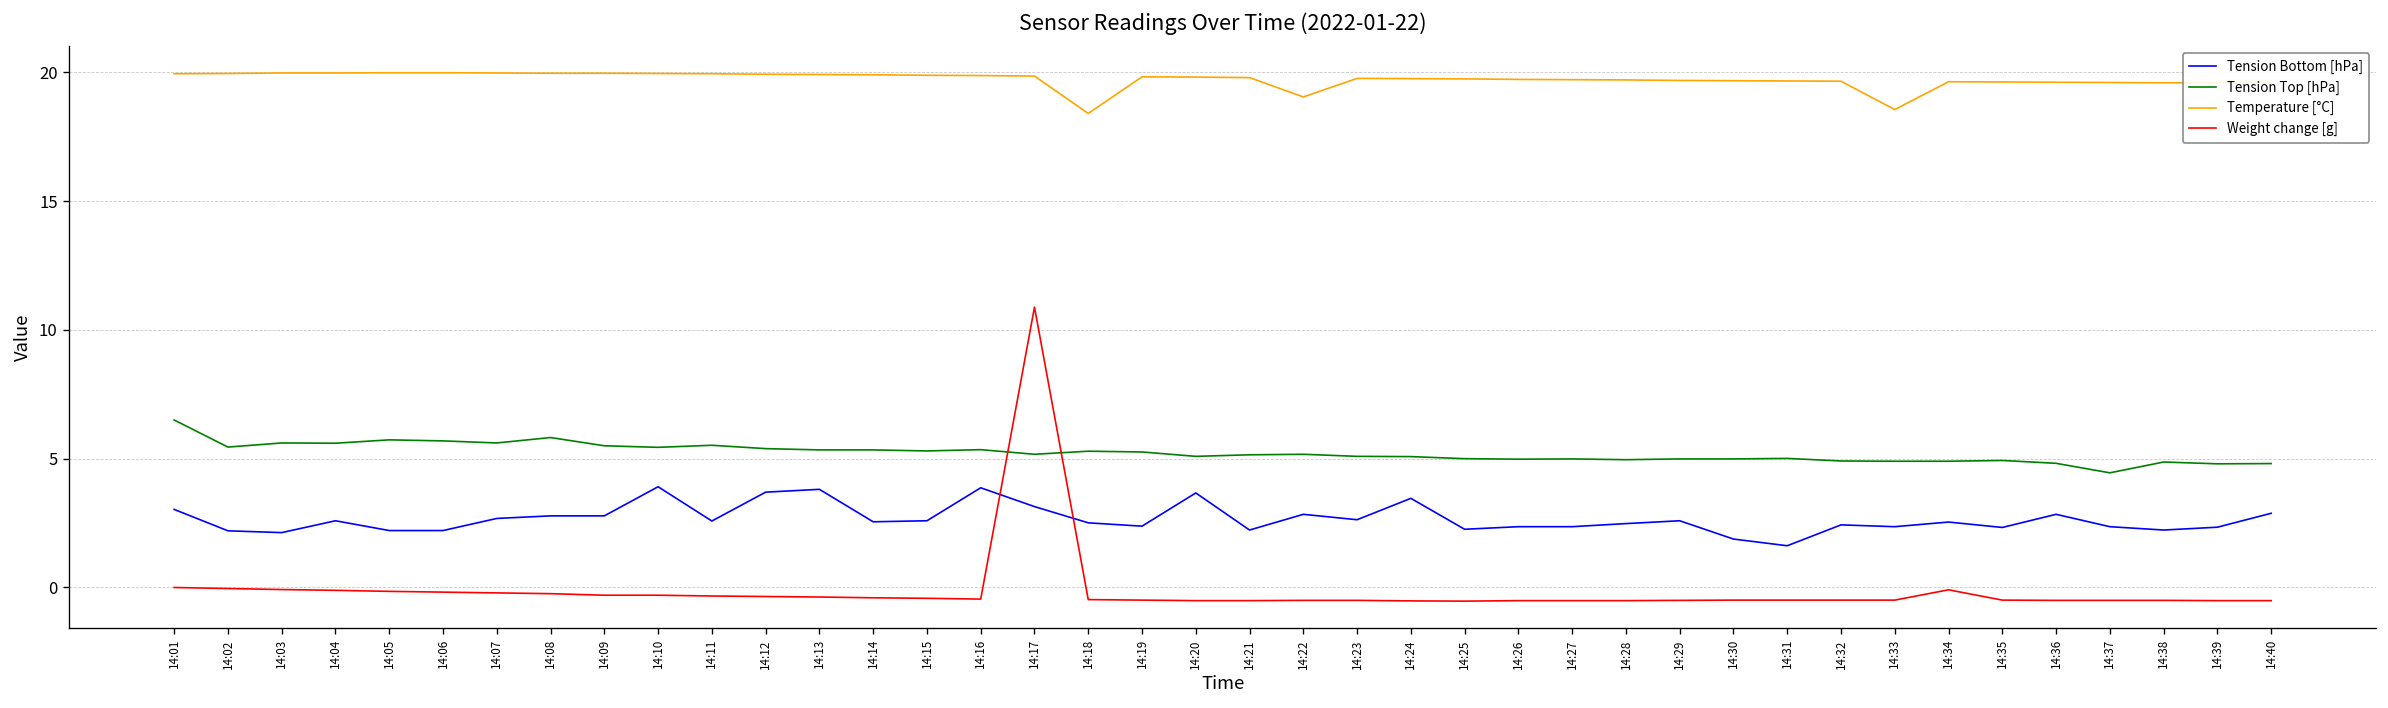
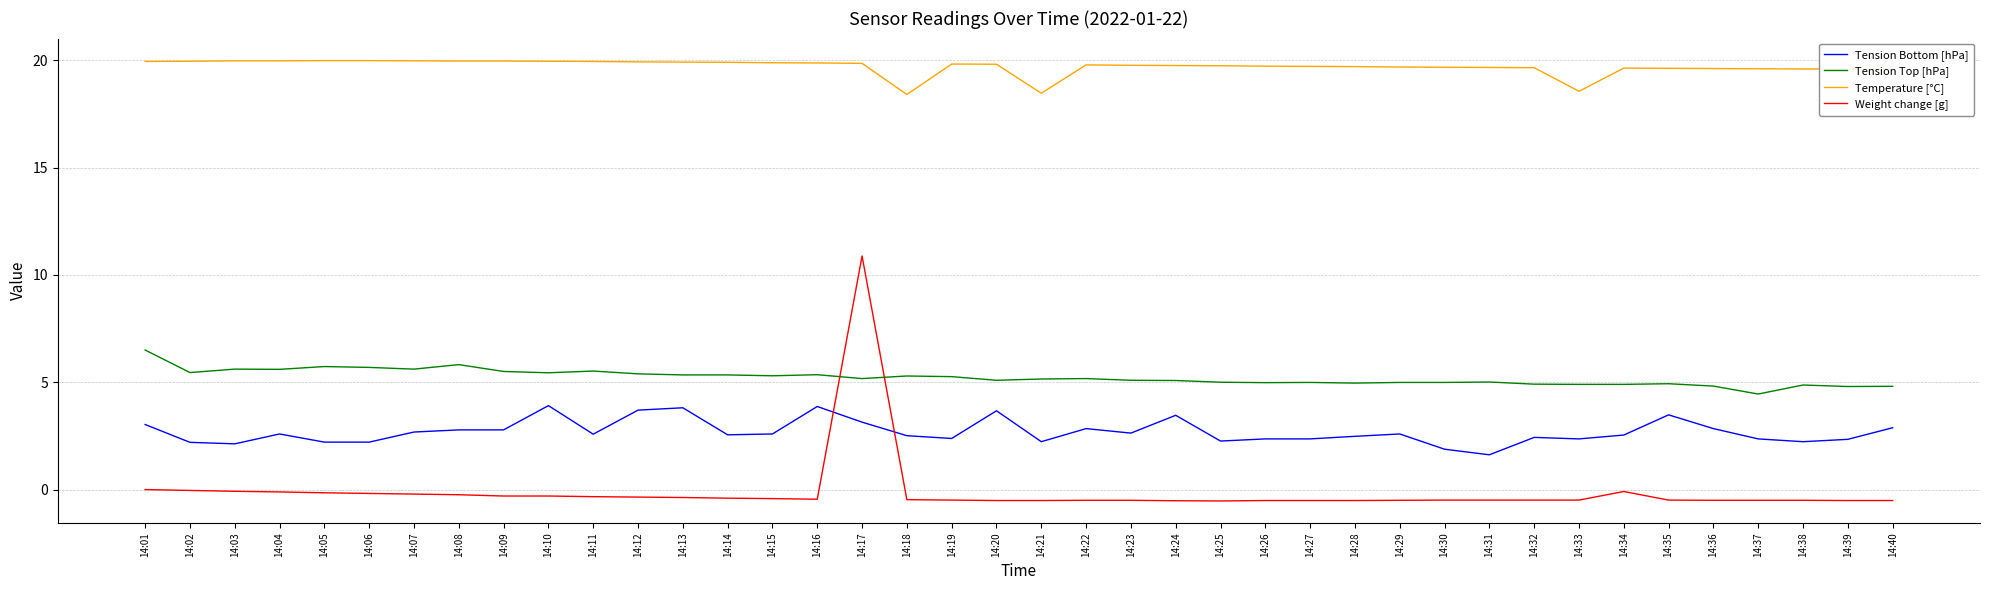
  {
    "Tension Bottom [hPa]": {
      "14:01": 3.0,
      "14:02": 2.2,
      "14:03": 2.1,
      "14:04": 2.6,
      "14:05": 2.2,
      "14:06": 2.2,
      "14:07": 2.7,
      "14:08": 2.8,
      "14:09": 2.8,
      "14:10": 3.9,
      "14:11": 2.6,
      "14:12": 3.7,
      "14:13": 3.8,
      "14:14": 2.6,
      "14:15": 2.6,
      "14:16": 3.9,
      "14:17": 3.1,
      "14:18": 2.5,
      "14:19": 2.4,
      "14:20": 3.7,
      "14:21": 2.2,
      "14:22": 2.8,
      "14:23": 2.6,
      "14:24": 3.5,
      "14:25": 2.3,
      "14:26": 2.4,
      "14:27": 2.4,
      "14:28": 2.5,
      "14:29": 2.6,
      "14:30": 1.9,
      "14:31": 1.6,
      "14:32": 2.4,
      "14:33": 2.4,
      "14:34": 2.5,
-     "14:35": 2.3,
+     "14:35": 3.5,
      "14:36": 2.8,
      "14:37": 2.4,
      "14:38": 2.2,
      "14:39": 2.3,
      "14:40": 2.9
    },
    "Tension Top [hPa]": {
      "14:01": 6.5,
      "14:02": 5.5,
      "14:03": 5.6,
      "14:04": 5.6,
      "14:05": 5.7,
      "14:06": 5.7,
      "14:07": 5.6,
      "14:08": 5.8,
      "14:09": 5.5,
      "14:10": 5.4,
      "14:11": 5.5,
      "14:12": 5.4,
      "14:13": 5.3,
      "14:14": 5.3,
      "14:15": 5.3,
      "14:16": 5.4,
      "14:17": 5.2,
      "14:18": 5.3,
      "14:19": 5.3,
      "14:20": 5.1,
      "14:21": 5.2,
      "14:22": 5.2,
      "14:23": 5.1,
      "14:24": 5.1,
      "14:25": 5.0,
      "14:26": 5.0,
      "14:27": 5.0,
      "14:28": 5.0,
      "14:29": 5.0,
      "14:30": 5.0,
      "14:31": 5.0,
      "14:32": 4.9,
      "14:33": 4.9,
      "14:34": 4.9,
      "14:35": 4.9,
      "14:36": 4.8,
      "14:37": 4.5,
      "14:38": 4.9,
      "14:39": 4.8,
      "14:40": 4.8
    },
    "Temperature [°C]": {
      "14:01": 19.9,
      "14:02": 20.0,
      "14:03": 20.0,
      "14:04": 20.0,
      "14:05": 20.0,
      "14:06": 20.0,
      "14:07": 20.0,
      "14:08": 20.0,
      "14:09": 20.0,
      "14:10": 20.0,
      "14:11": 19.9,
      "14:12": 19.9,
      "14:13": 19.9,
      "14:14": 19.9,
      "14:15": 19.9,
      "14:16": 19.9,
      "14:17": 19.9,
      "14:18": 18.4,
      "14:19": 19.8,
      "14:20": 19.8,
-     "14:21": 19.8,
-     "14:22": 19.0,
+     "14:21": 18.5,
+     "14:22": 19.8,
      "14:23": 19.8,
      "14:24": 19.8,
      "14:25": 19.7,
      "14:26": 19.7,
      "14:27": 19.7,
      "14:28": 19.7,
      "14:29": 19.7,
      "14:30": 19.7,
      "14:31": 19.7,
      "14:32": 19.7,
      "14:33": 18.6,
      "14:34": 19.6,
      "14:35": 19.6,
      "14:36": 19.6,
      "14:37": 19.6,
      "14:38": 19.6
    },
    "Weight change [g]": {
      "14:01": 0.0,
      "14:02": 0.0,
      "14:03": -0.1,
      "14:04": -0.1,
      "14:05": -0.2,
      "14:06": -0.2,
      "14:07": -0.2,
      "14:08": -0.2,
      "14:09": -0.3,
      "14:10": -0.3,
      "14:11": -0.3,
      "14:12": -0.4,
      "14:13": -0.4,
      "14:14": -0.4,
      "14:15": -0.4,
      "14:16": -0.5,
      "14:17": 10.9,
      "14:18": -0.5,
      "14:19": -0.5,
      "14:20": -0.5,
      "14:21": -0.5,
      "14:22": -0.5,
      "14:23": -0.5,
      "14:24": -0.5,
      "14:25": -0.5,
      "14:26": -0.5,
      "14:27": -0.5,
      "14:28": -0.5,
      "14:29": -0.5,
      "14:30": -0.5,
      "14:31": -0.5,
      "14:32": -0.5,
      "14:33": -0.5,
      "14:34": -0.1,
      "14:35": -0.5,
      "14:36": -0.5,
      "14:37": -0.5,
      "14:38": -0.5,
      "14:39": -0.5,
      "14:40": -0.5
    }
  }
